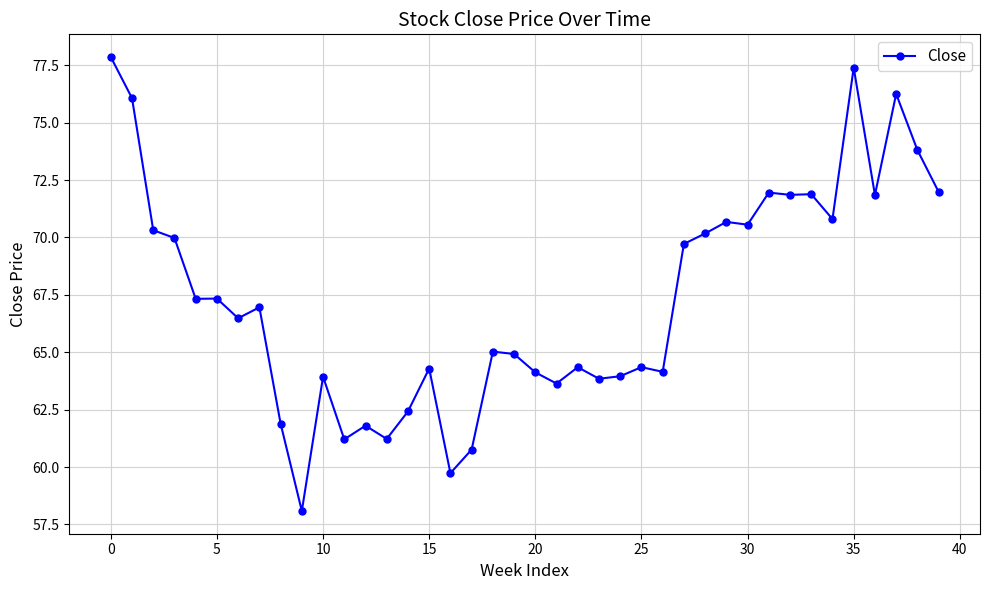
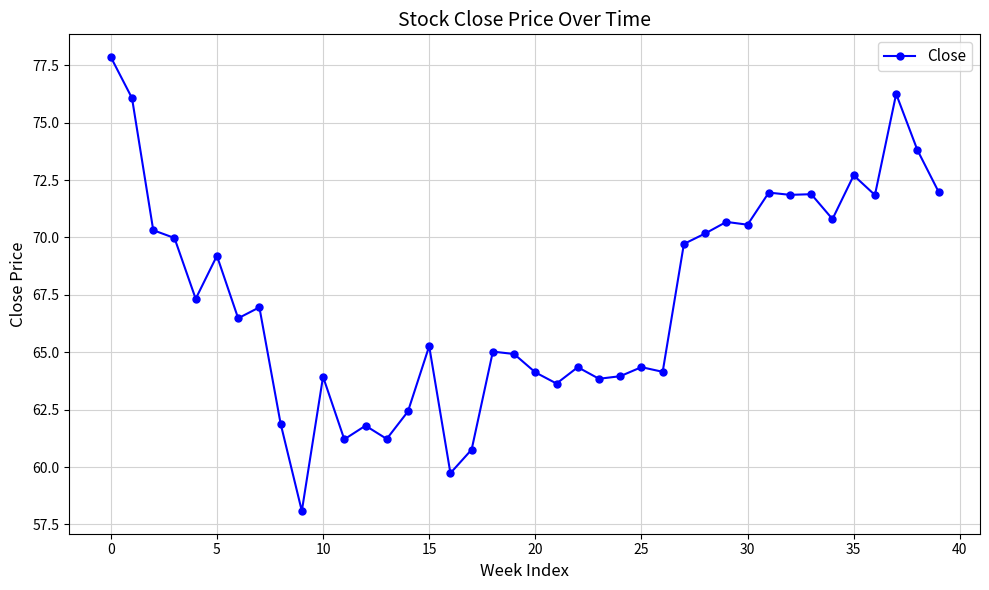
  {
    "0": 77.9,
-   "5": 67.3,
+   "5": 69.2,
    "10": 63.9,
-   "15": 64.3,
+   "15": 65.3,
    "20": 64.1,
    "25": 64.4,
    "30": 70.6,
-   "35": 77.4
+   "35": 72.7
  }
